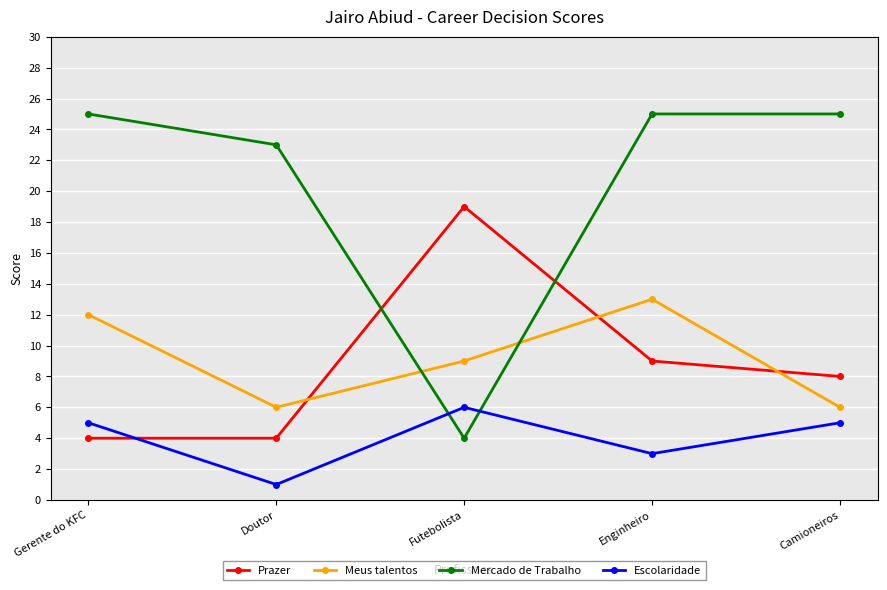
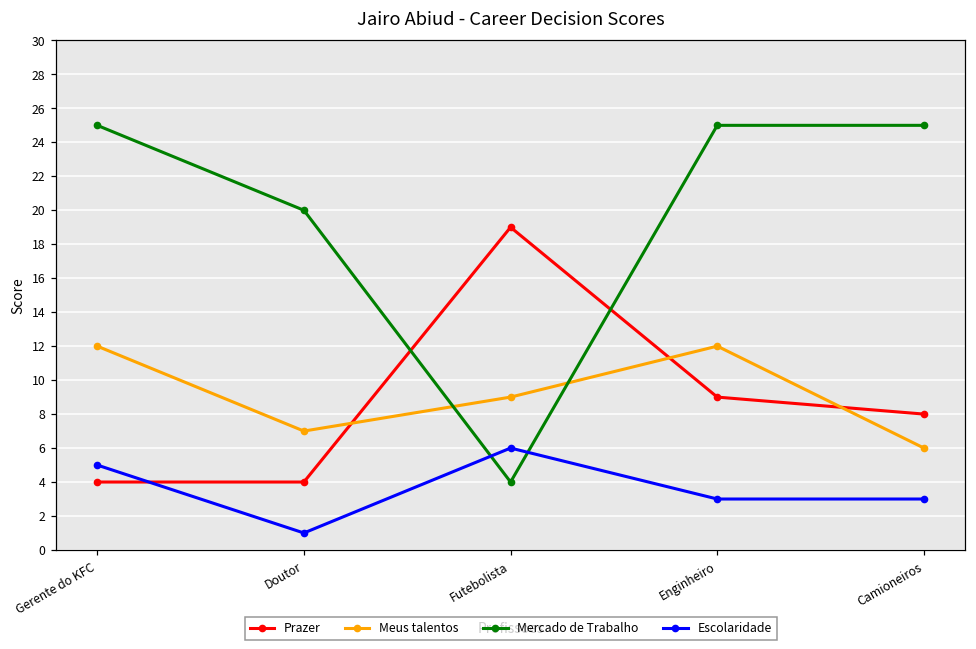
  {
    "Prazer": {
      "Gerente do KFC": 4,
      "Doutor": 4,
      "Futebolista": 19,
      "Enginheiro": 9,
      "Camioneiros": 8
    },
    "Meus talentos": {
      "Gerente do KFC": 12,
-     "Doutor": 6,
+     "Doutor": 7,
      "Futebolista": 9,
-     "Enginheiro": 13,
+     "Enginheiro": 12,
      "Camioneiros": 6
    },
    "Mercado de Trabalho": {
      "Gerente do KFC": 25,
-     "Doutor": 23,
+     "Doutor": 20,
      "Futebolista": 4,
      "Enginheiro": 25,
      "Camioneiros": 25
    },
    "Escolaridade": {
      "Gerente do KFC": 5,
      "Doutor": 1,
      "Futebolista": 6,
      "Enginheiro": 3,
-     "Camioneiros": 5
+     "Camioneiros": 3
    }
  }
